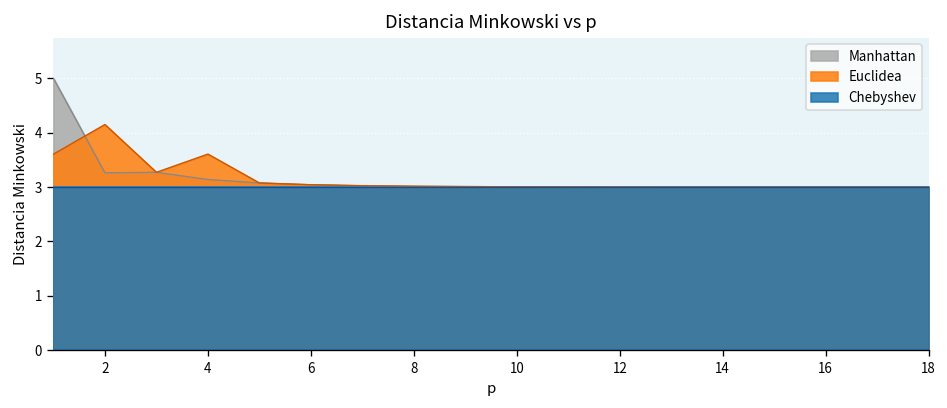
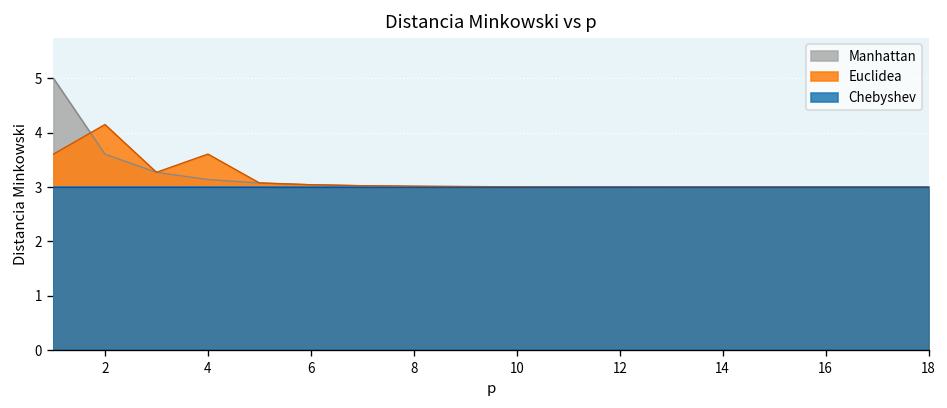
  {
    "Manhattan": {
-     "2": 3.3,
+     "2": 3.6,
      "4": 3.1
    },
    "Euclidea": {
      "2": 4.2,
      "4": 3.6
    },
    "Chebyshev": {
      "2": 3.0,
      "4": 3.0
    }
  }
